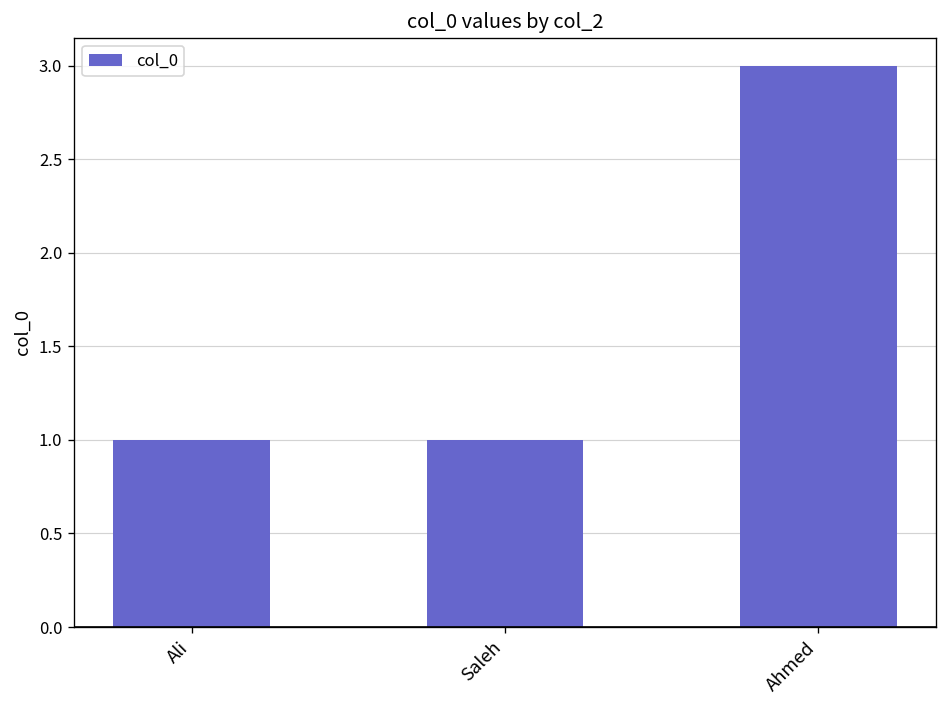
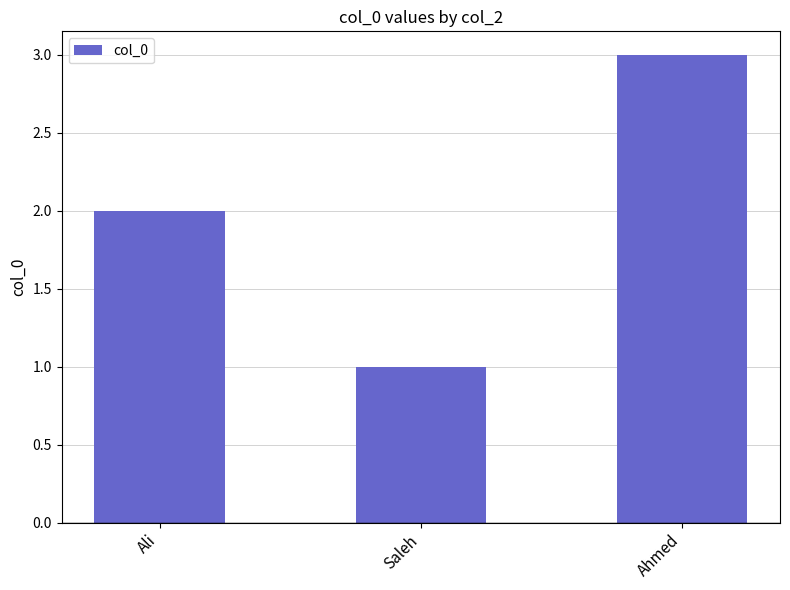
  {
-   "Ali": 1,
+   "Ali": 2,
    "Saleh": 1,
    "Ahmed": 3
  }
